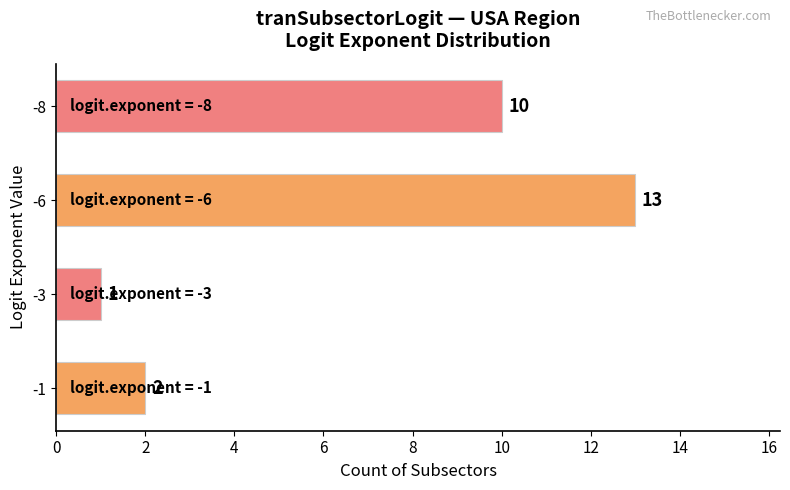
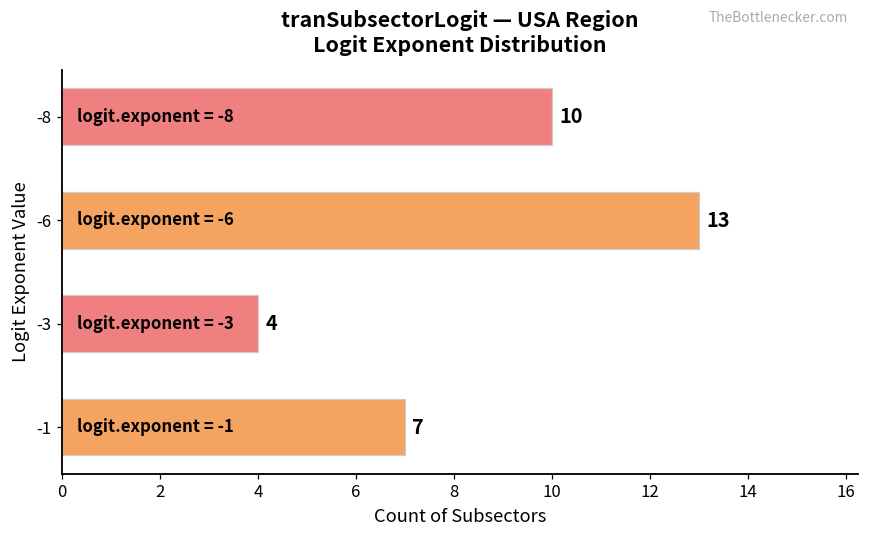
  {
    "-8": 10,
    "-6": 13,
-   "-3": 1,
-   "-1": 2
+   "-3": 4,
+   "-1": 7
  }
